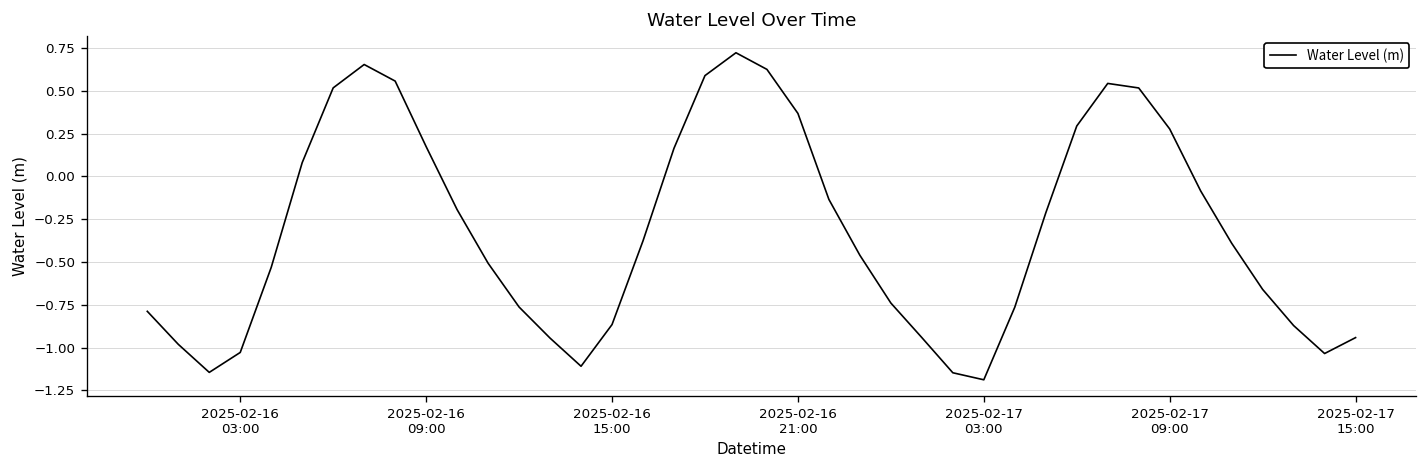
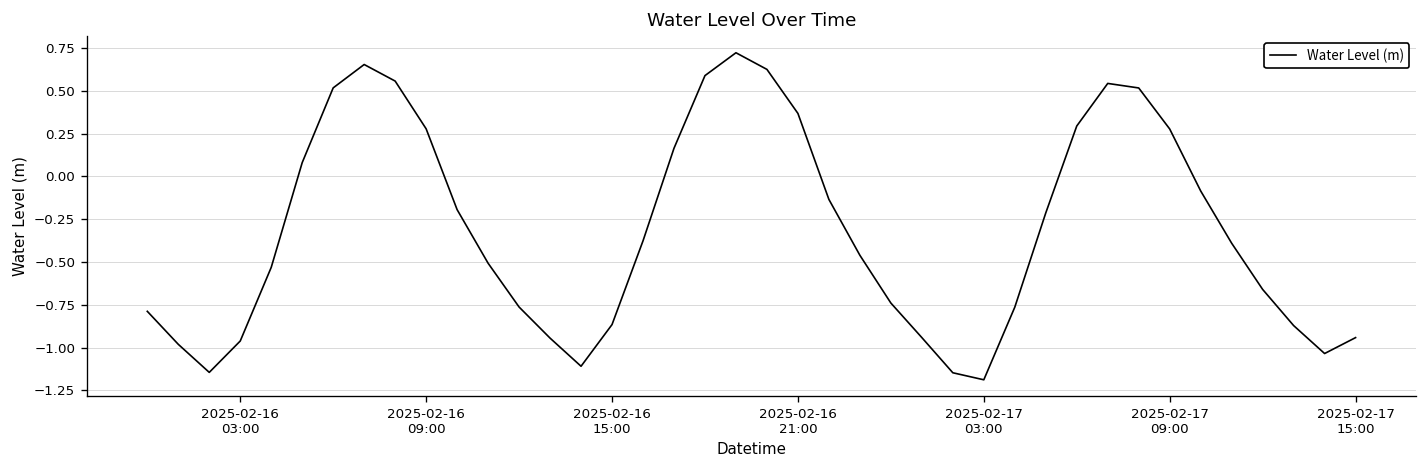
  {
-   "2025-02-16 03:00": -1.03,
-   "2025-02-16 09:00": 0.17,
+   "2025-02-16 03:00": -0.96,
+   "2025-02-16 09:00": 0.28,
    "2025-02-16 15:00": -0.87,
    "2025-02-16 21:00": 0.37,
    "2025-02-17 03:00": -1.19,
    "2025-02-17 09:00": 0.28,
    "2025-02-17 15:00": -0.94
  }
